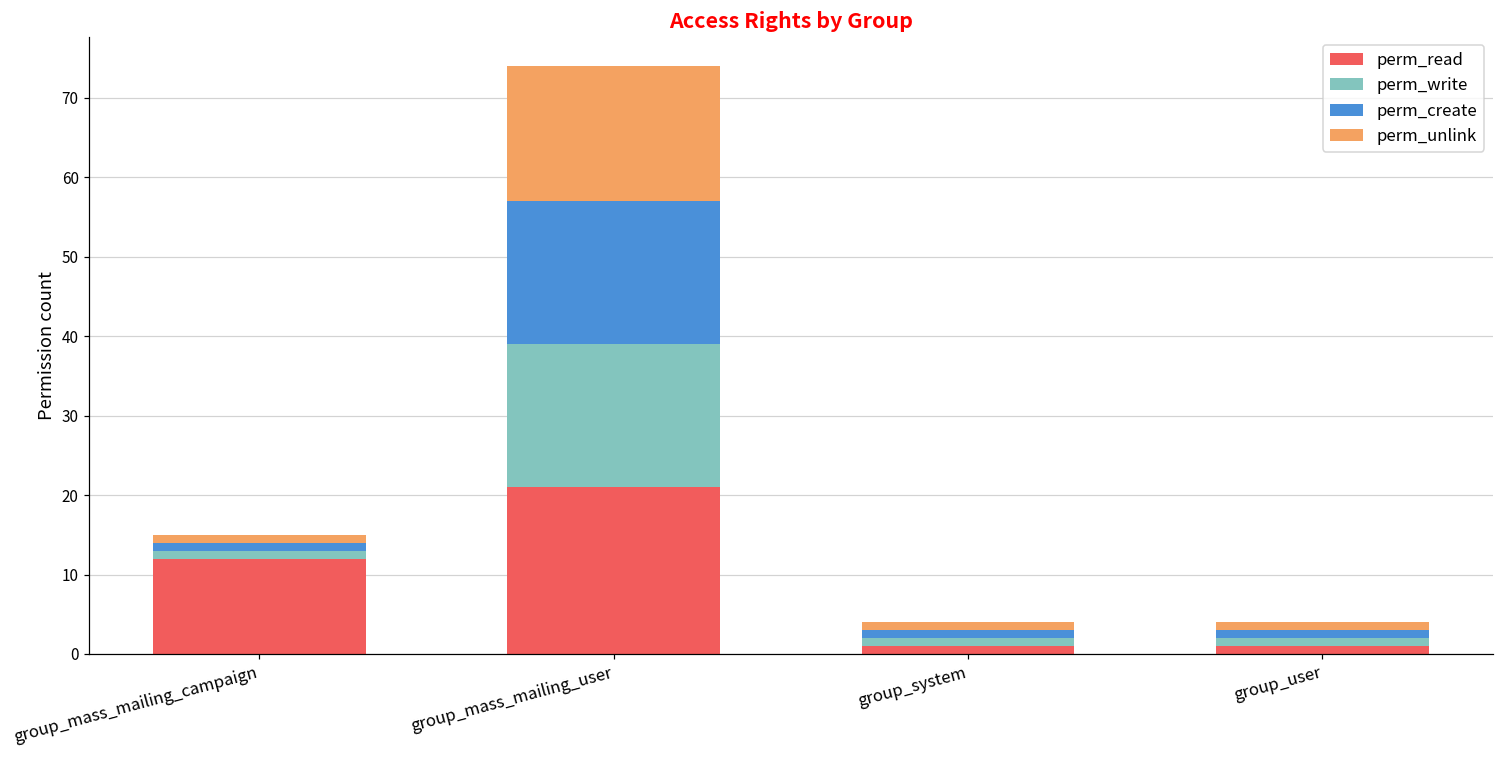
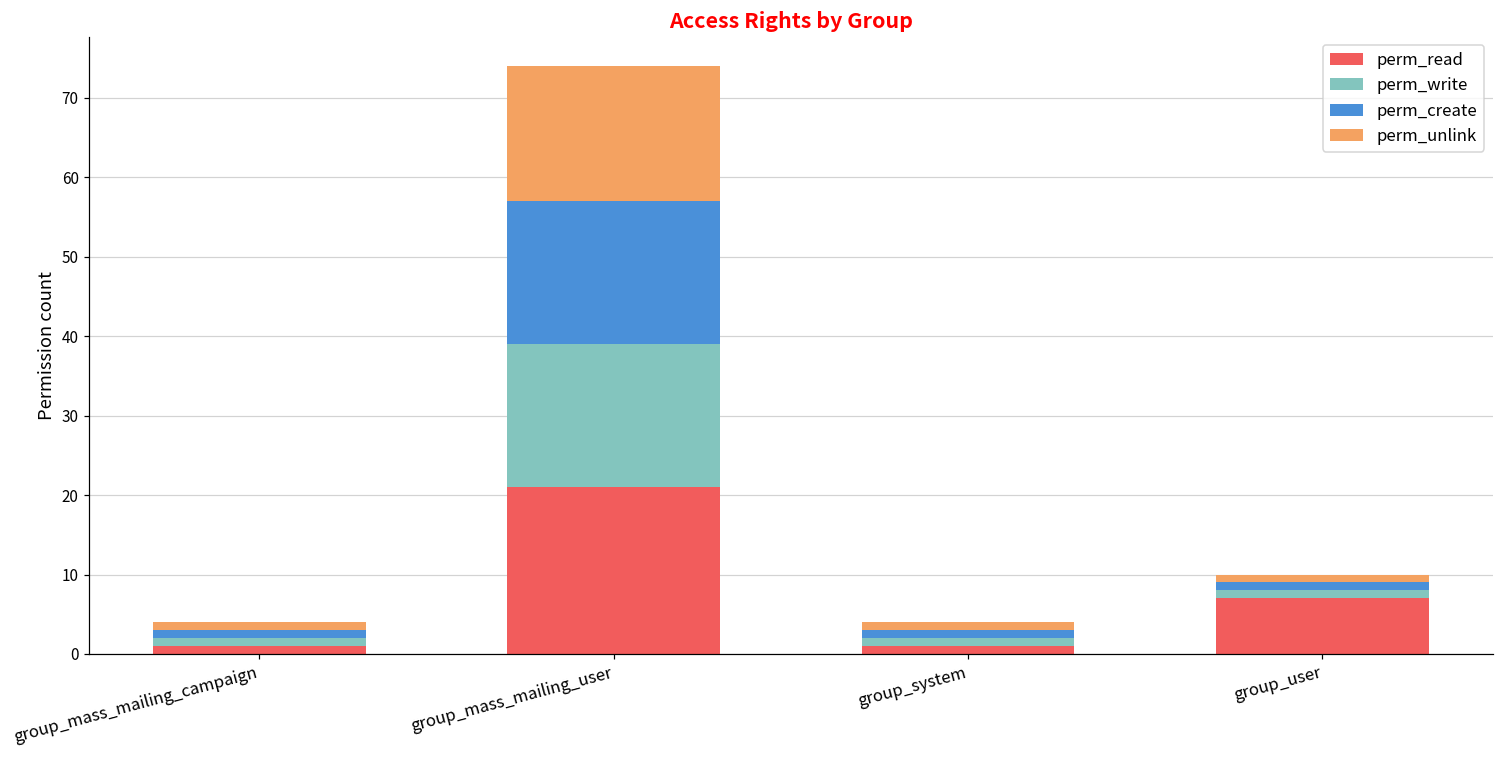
  {
    "perm_read": {
-     "group_mass_mailing_campaign": 12,
+     "group_mass_mailing_campaign": 1,
      "group_mass_mailing_user": 21,
      "group_system": 1,
-     "group_user": 1
+     "group_user": 7
    },
    "perm_write": {
      "group_mass_mailing_campaign": 1,
      "group_mass_mailing_user": 18,
      "group_system": 1,
      "group_user": 1
    },
    "perm_create": {
      "group_mass_mailing_campaign": 1,
      "group_mass_mailing_user": 18,
      "group_system": 1,
      "group_user": 1
    },
    "perm_unlink": {
      "group_mass_mailing_campaign": 1,
      "group_mass_mailing_user": 17,
      "group_system": 1,
      "group_user": 1
    }
  }
